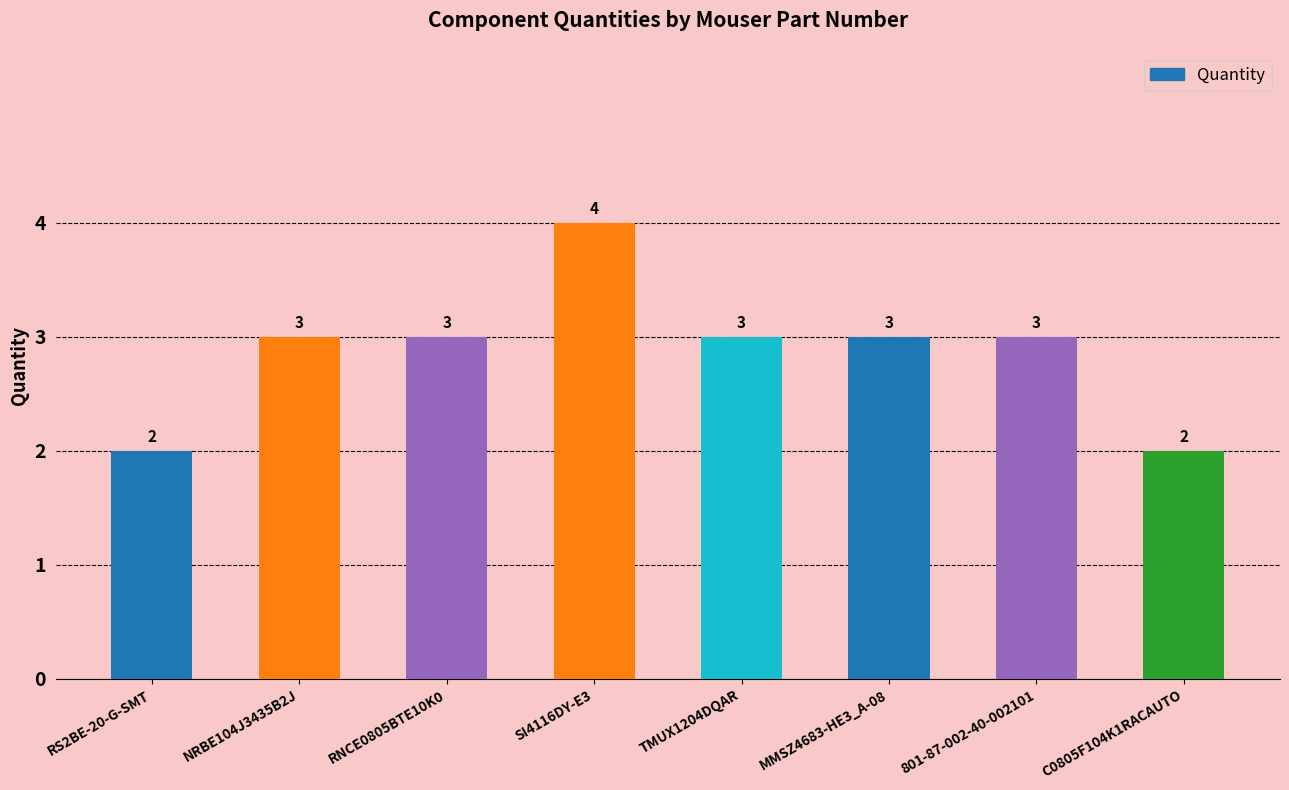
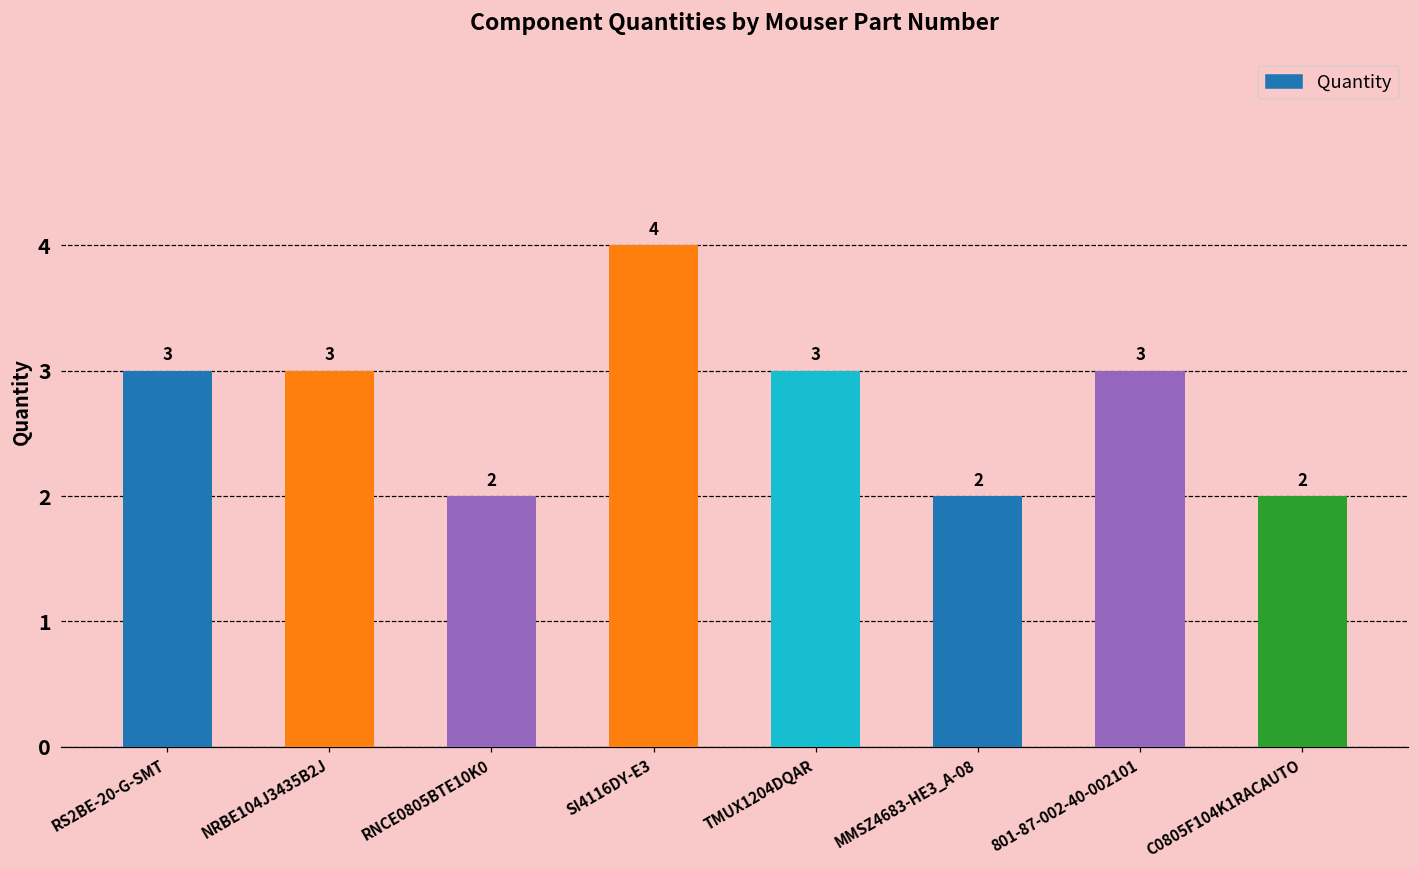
  {
-   "RS2BE-20-G-SMT": 2,
+   "RS2BE-20-G-SMT": 3,
    "NRBE104J3435B2J": 3,
-   "RNCE0805BTE10K0": 3,
+   "RNCE0805BTE10K0": 2,
    "SI4116DY-E3": 4,
    "TMUX1204DQAR": 3,
-   "MMSZ4683-HE3_A-08": 3,
+   "MMSZ4683-HE3_A-08": 2,
    "801-87-002-40-002101": 3,
    "C0805F104K1RACAUTO": 2
  }
